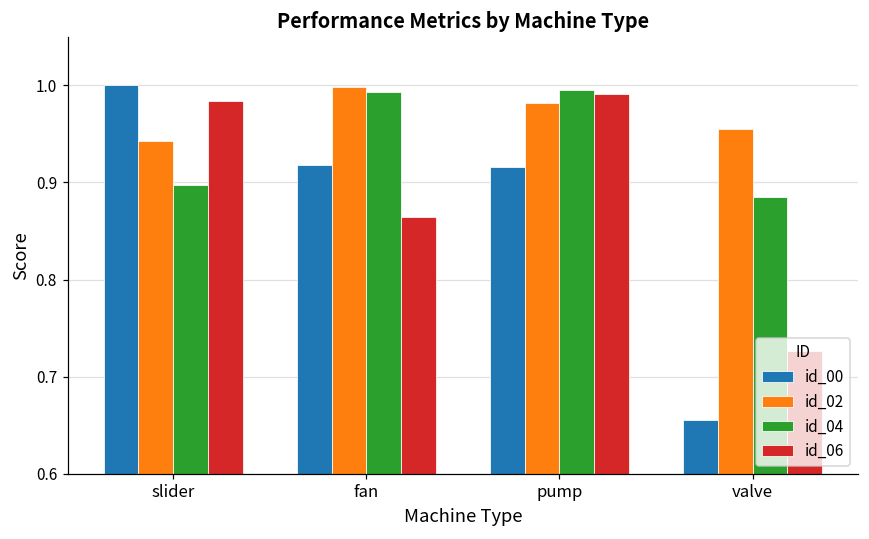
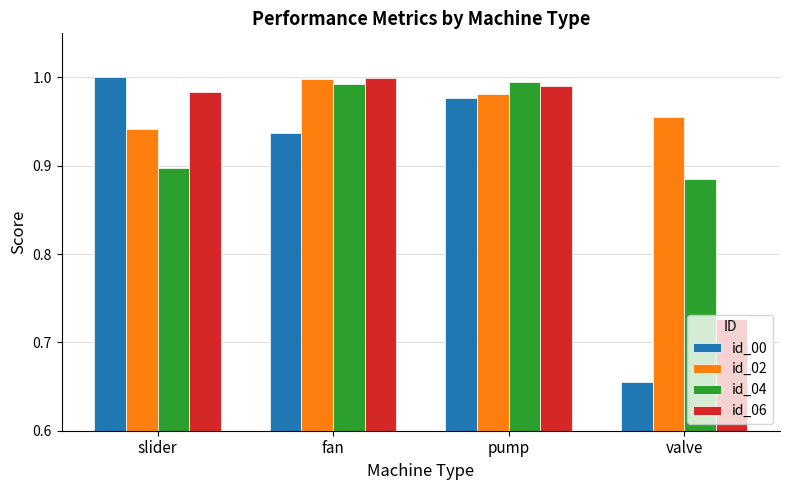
  {
    "id_00": {
      "slider": 1.00,
-     "fan": 0.92,
-     "pump": 0.92,
+     "fan": 0.94,
+     "pump": 0.98,
      "valve": 0.66
    },
    "id_02": {
      "slider": 0.94,
      "fan": 1.00,
      "pump": 0.98,
      "valve": 0.96
    },
    "id_04": {
      "slider": 0.90,
      "fan": 0.99,
      "pump": 0.99,
      "valve": 0.89
    },
    "id_06": {
      "slider": 0.98,
-     "fan": 0.86,
+     "fan": 1.00,
      "pump": 0.99
    }
  }
